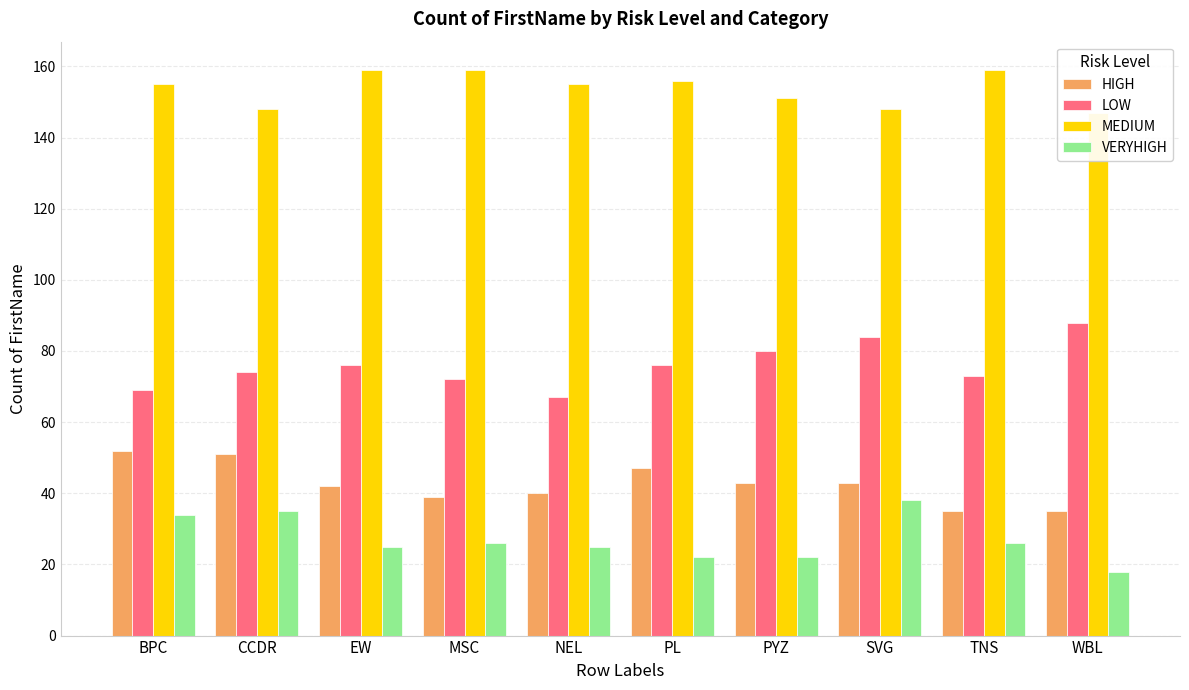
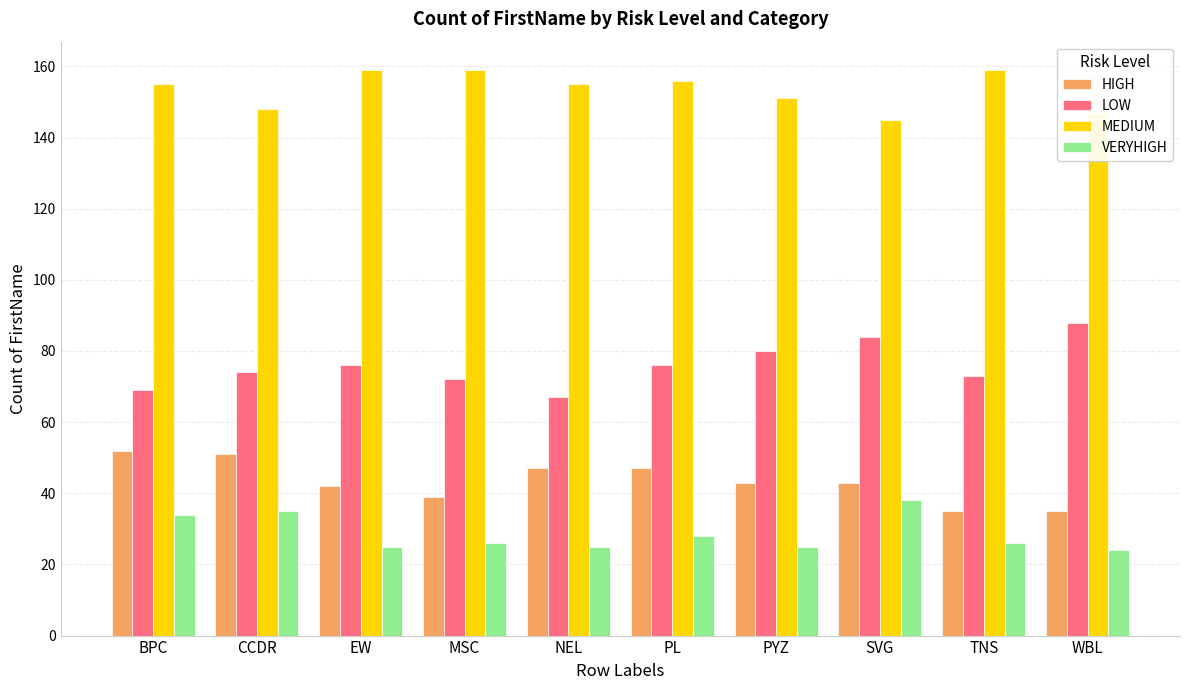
  {
    "HIGH": {
      "BPC": 52,
      "CCDR": 51,
      "EW": 42,
      "MSC": 39,
-     "NEL": 40,
+     "NEL": 47,
      "PL": 47,
      "PYZ": 43,
      "SVG": 43,
      "TNS": 35,
      "WBL": 35
    },
    "LOW": {
      "BPC": 69,
      "CCDR": 74,
      "EW": 76,
      "MSC": 72,
      "NEL": 67,
      "PL": 76,
      "PYZ": 80,
      "SVG": 84,
      "TNS": 73,
      "WBL": 88
    },
    "MEDIUM": {
      "BPC": 155,
      "CCDR": 148,
      "EW": 159,
      "MSC": 159,
      "NEL": 155,
      "PL": 156,
      "PYZ": 151,
-     "SVG": 148,
+     "SVG": 145,
      "TNS": 159
    },
    "VERYHIGH": {
      "BPC": 34,
      "CCDR": 35,
      "EW": 25,
      "MSC": 26,
      "NEL": 25,
-     "PL": 22,
-     "PYZ": 22,
+     "PL": 28,
+     "PYZ": 25,
      "SVG": 38,
      "TNS": 26,
-     "WBL": 18
+     "WBL": 24
    }
  }
